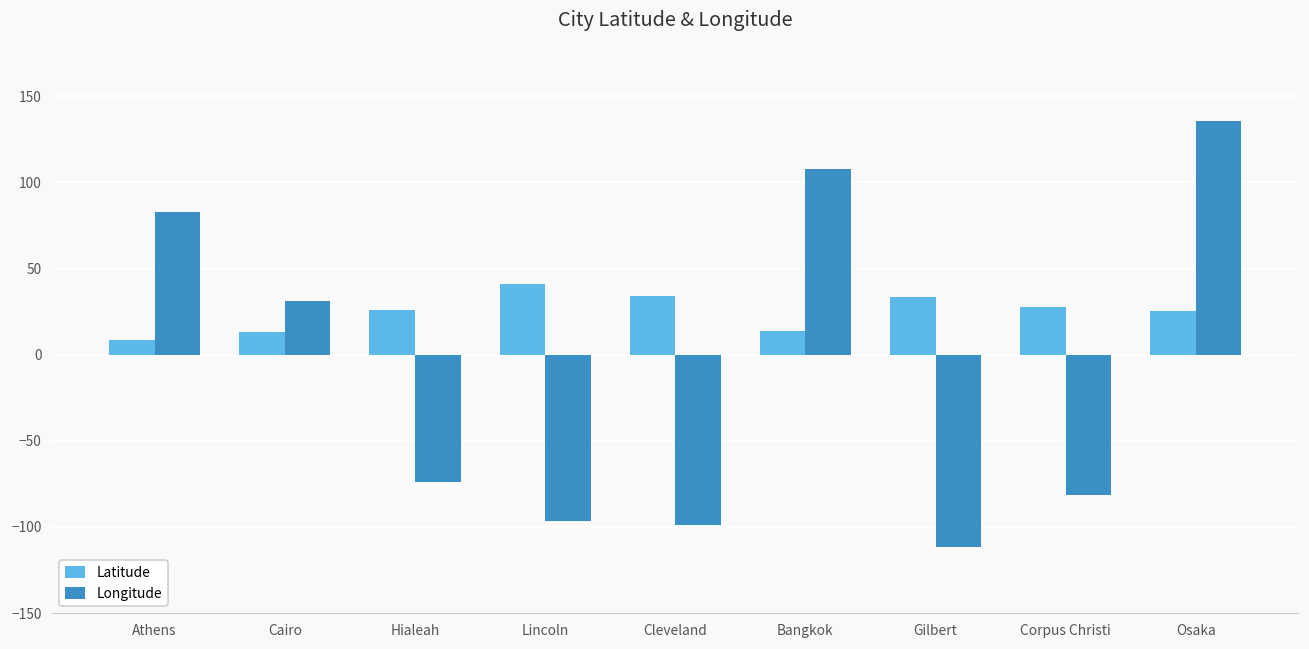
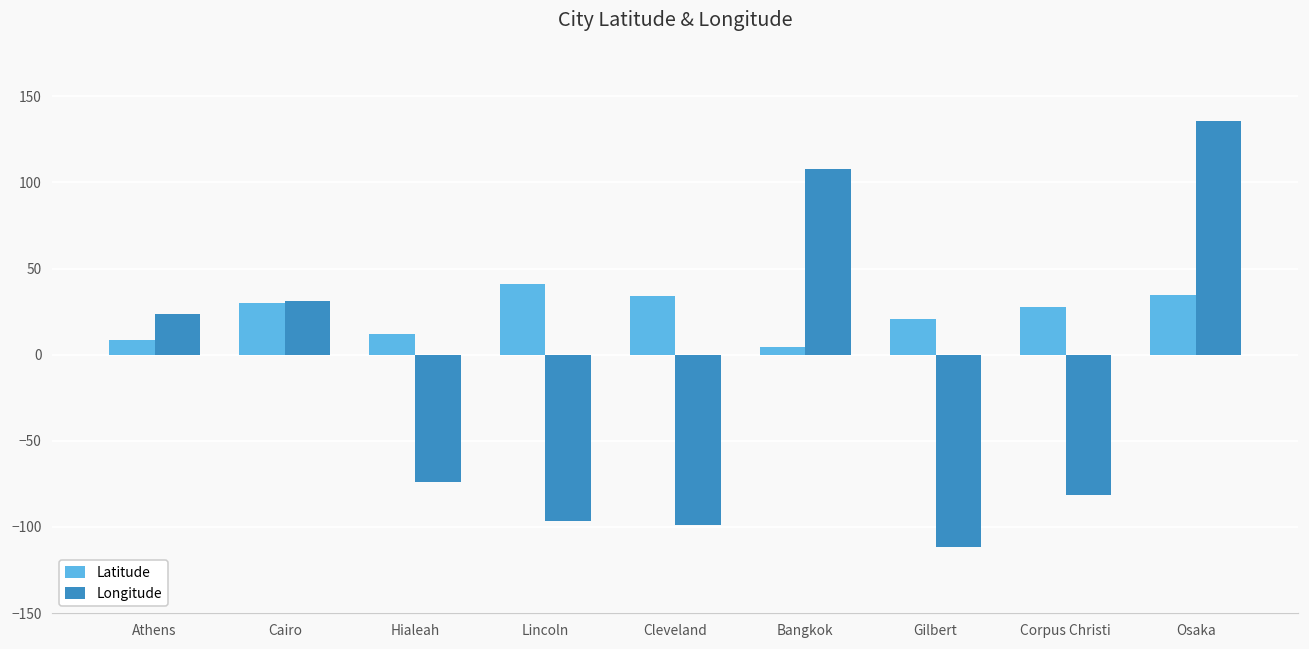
  {
    "Latitude": {
      "Athens": 8,
-     "Cairo": 13,
-     "Hialeah": 26,
+     "Cairo": 30,
+     "Hialeah": 12,
      "Lincoln": 41,
      "Cleveland": 34,
-     "Bangkok": 14,
-     "Gilbert": 33,
+     "Bangkok": 4,
+     "Gilbert": 21,
      "Corpus Christi": 28,
-     "Osaka": 25
+     "Osaka": 35
    },
    "Longitude": {
-     "Athens": 83,
+     "Athens": 24,
      "Cairo": 31,
      "Hialeah": -74,
      "Lincoln": -97,
      "Cleveland": -99,
      "Bangkok": 108,
      "Gilbert": -112,
      "Corpus Christi": -81,
      "Osaka": 136
    }
  }
